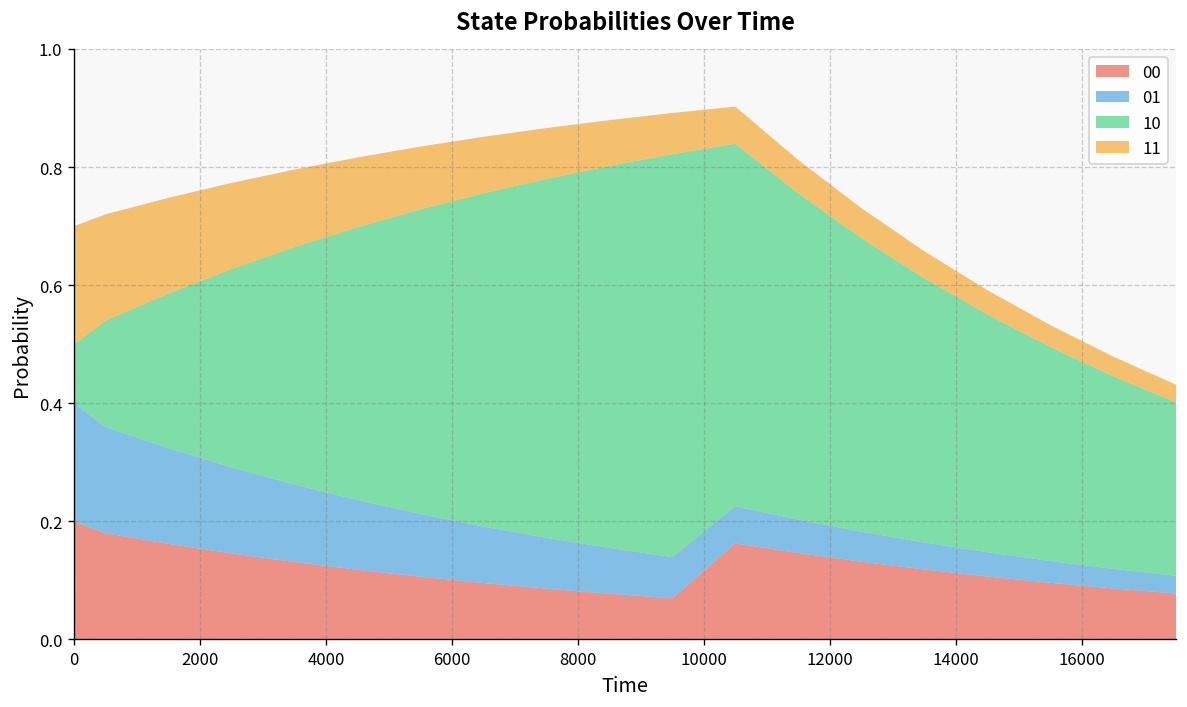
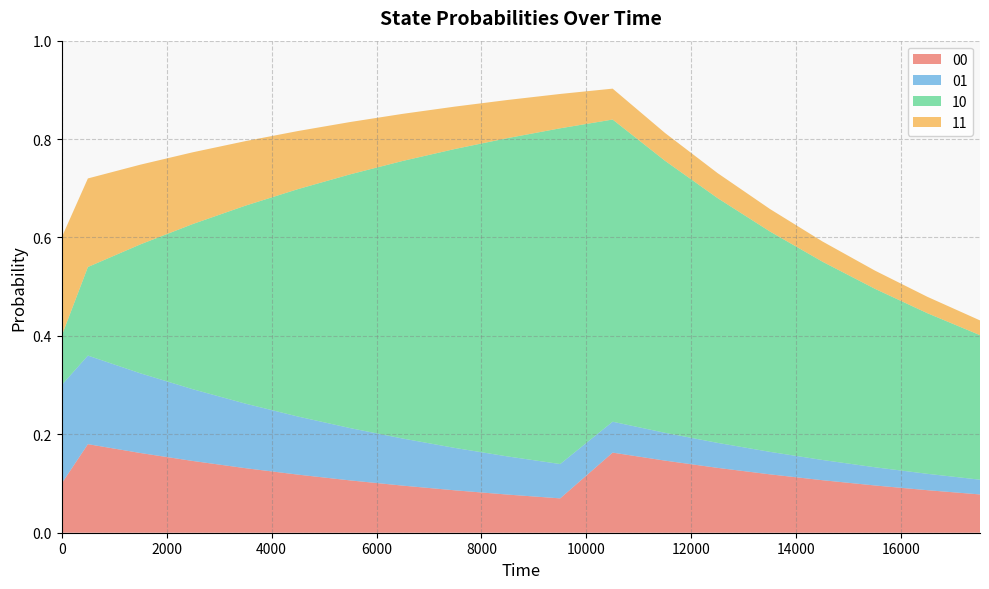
  {
    "00": {
-     "0": 0.2
+     "0": 0.1
    },
    "01": {
      "0": 0.2
    },
    "10": {
      "0": 0.1
    },
    "11": {
      "0": 0.2
    }
  }
